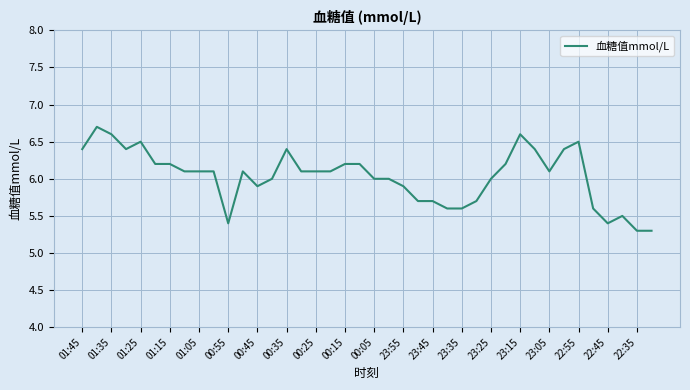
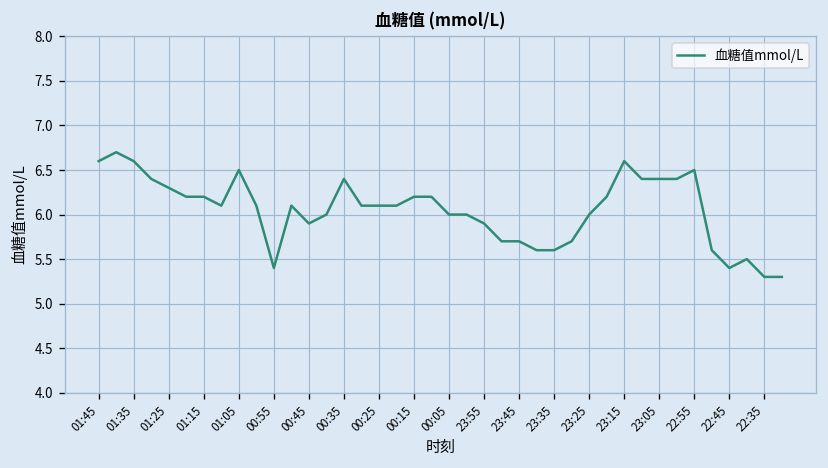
  {
-   "01:45": 6.4,
+   "01:45": 6.6,
    "01:35": 6.6,
-   "01:25": 6.5,
+   "01:25": 6.3,
    "01:15": 6.2,
-   "01:05": 6.1,
+   "01:05": 6.5,
    "00:55": 5.4,
    "00:45": 5.9,
    "00:35": 6.4,
    "00:25": 6.1,
    "00:15": 6.2,
    "00:05": 6.0,
    "23:55": 5.9,
    "23:45": 5.7,
    "23:35": 5.6,
    "23:25": 6.0,
    "23:15": 6.6,
-   "23:05": 6.1,
+   "23:05": 6.4,
    "22:55": 6.5,
    "22:45": 5.4,
    "22:35": 5.3
  }
